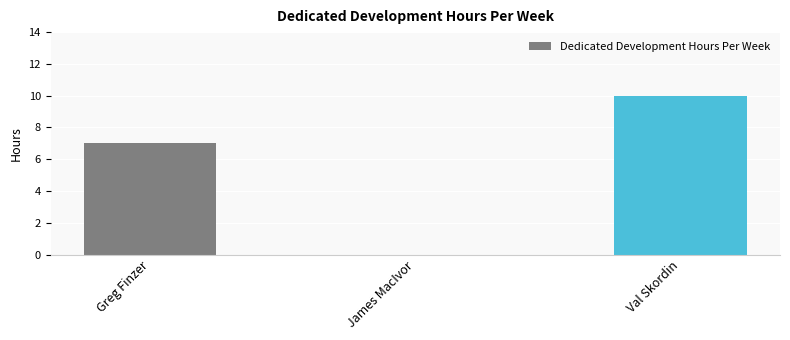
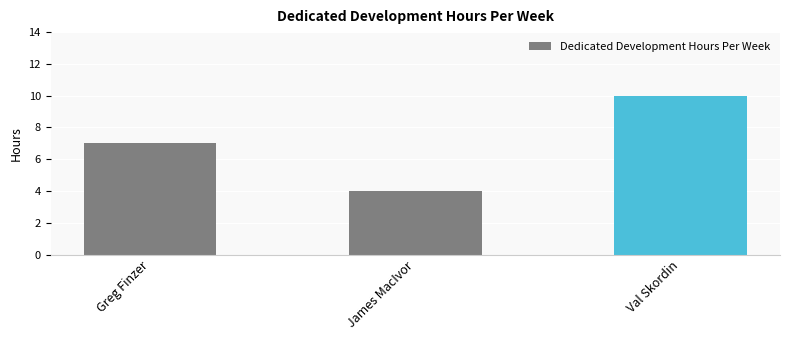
  {
    "Greg Finzer": 7,
-   "James MacIvor": 0,
+   "James MacIvor": 4,
    "Val Skordin": 10
  }
